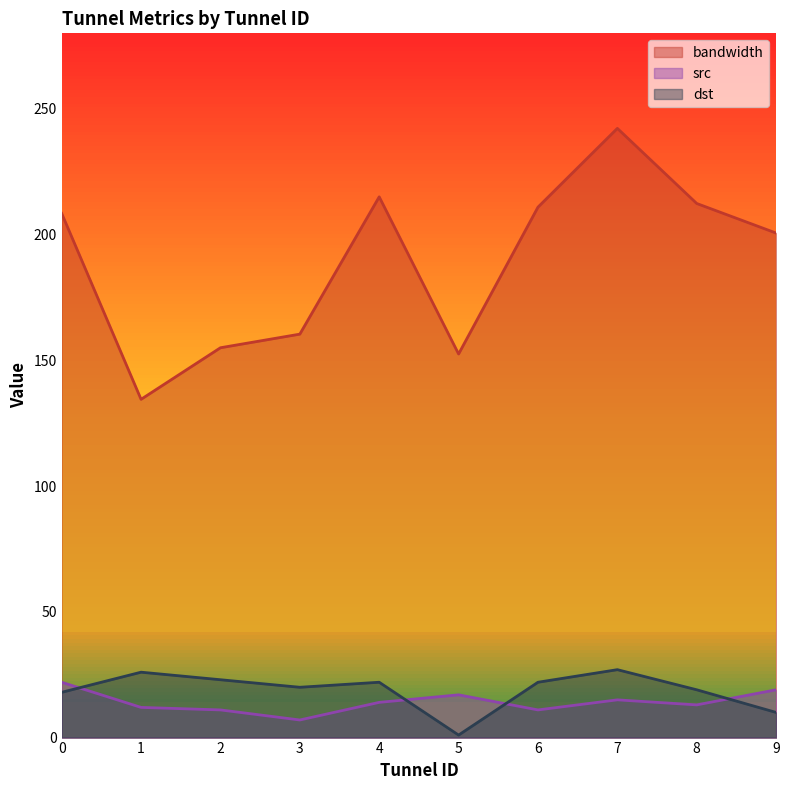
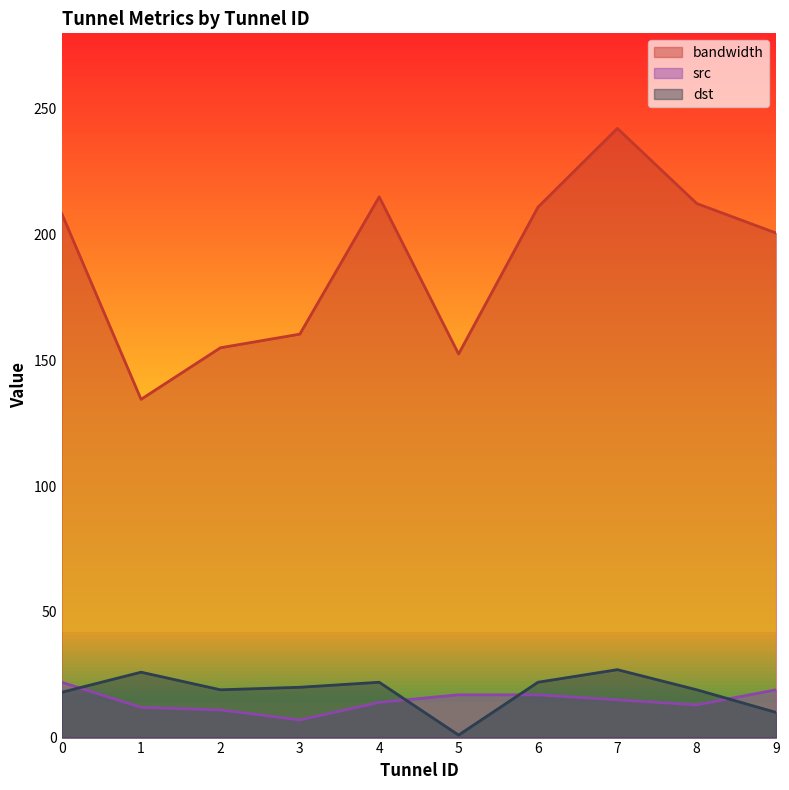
  {
    "bandwidth": {
      "0": 208,
      "1": 134,
      "2": 155,
      "3": 160,
      "4": 215,
      "5": 153,
      "6": 211,
      "7": 242,
      "8": 212,
      "9": 201
    },
    "src": {
      "0": 22,
      "1": 12,
      "2": 11,
      "3": 7,
      "4": 14,
      "5": 17,
-     "6": 11,
+     "6": 17,
      "7": 15,
      "8": 13,
      "9": 19
    },
    "dst": {
      "0": 18,
      "1": 26,
-     "2": 23,
+     "2": 19,
      "3": 20,
      "4": 22,
      "5": 1,
      "6": 22,
      "7": 27,
      "8": 19,
      "9": 10
    }
  }
